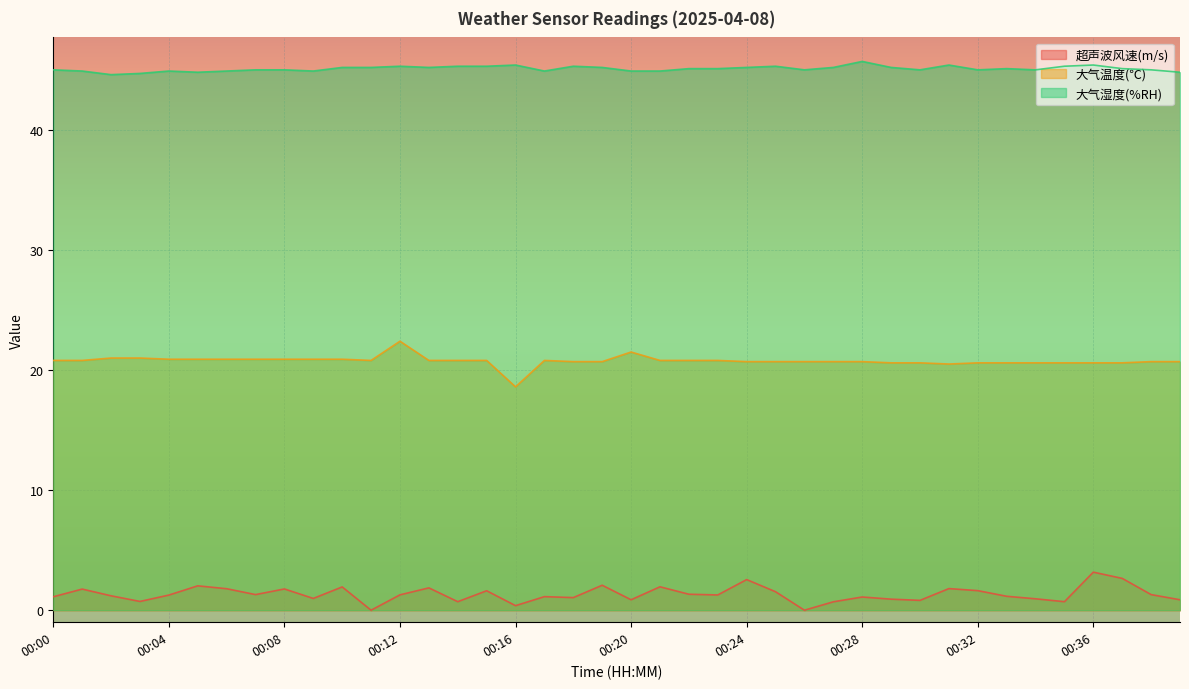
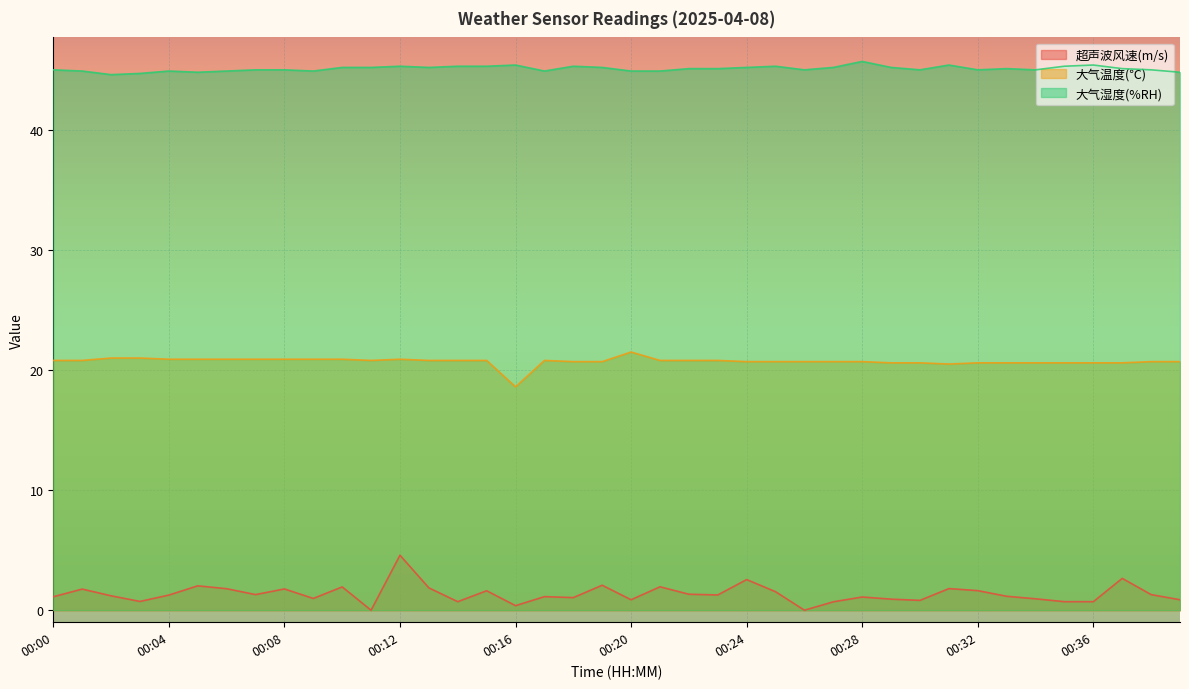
  {
    "超声波风速(m/s)": {
      "00:00": 1.1,
      "00:04": 1.3,
      "00:08": 1.8,
-     "00:12": 1.3,
+     "00:12": 4.6,
      "00:16": 0.4,
      "00:20": 0.9,
      "00:24": 2.6,
      "00:28": 1.1,
      "00:32": 1.6,
-     "00:36": 3.2
+     "00:36": 0.7
    },
    "大气温度(℃)": {
      "00:00": 20.8,
      "00:04": 20.9,
      "00:08": 20.9,
-     "00:12": 22.4,
+     "00:12": 20.9,
      "00:16": 18.6,
      "00:20": 21.5,
      "00:24": 20.7,
      "00:28": 20.7,
      "00:32": 20.6,
      "00:36": 20.6
    },
    "大气湿度(%RH)": {
      "00:00": 45.0,
      "00:04": 44.9,
      "00:08": 45.0,
      "00:12": 45.3,
      "00:16": 45.4,
      "00:20": 44.9,
      "00:24": 45.2,
      "00:28": 45.7,
      "00:32": 45.0
    }
  }
